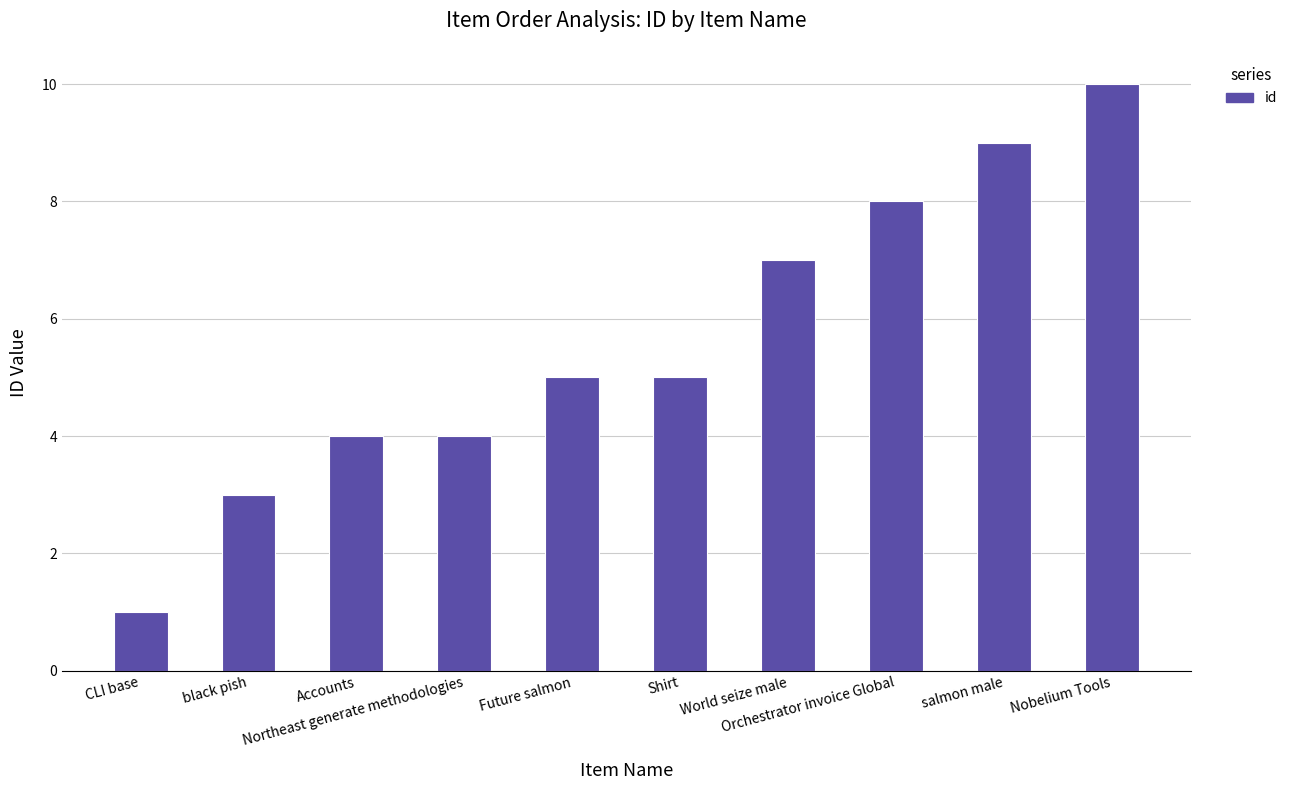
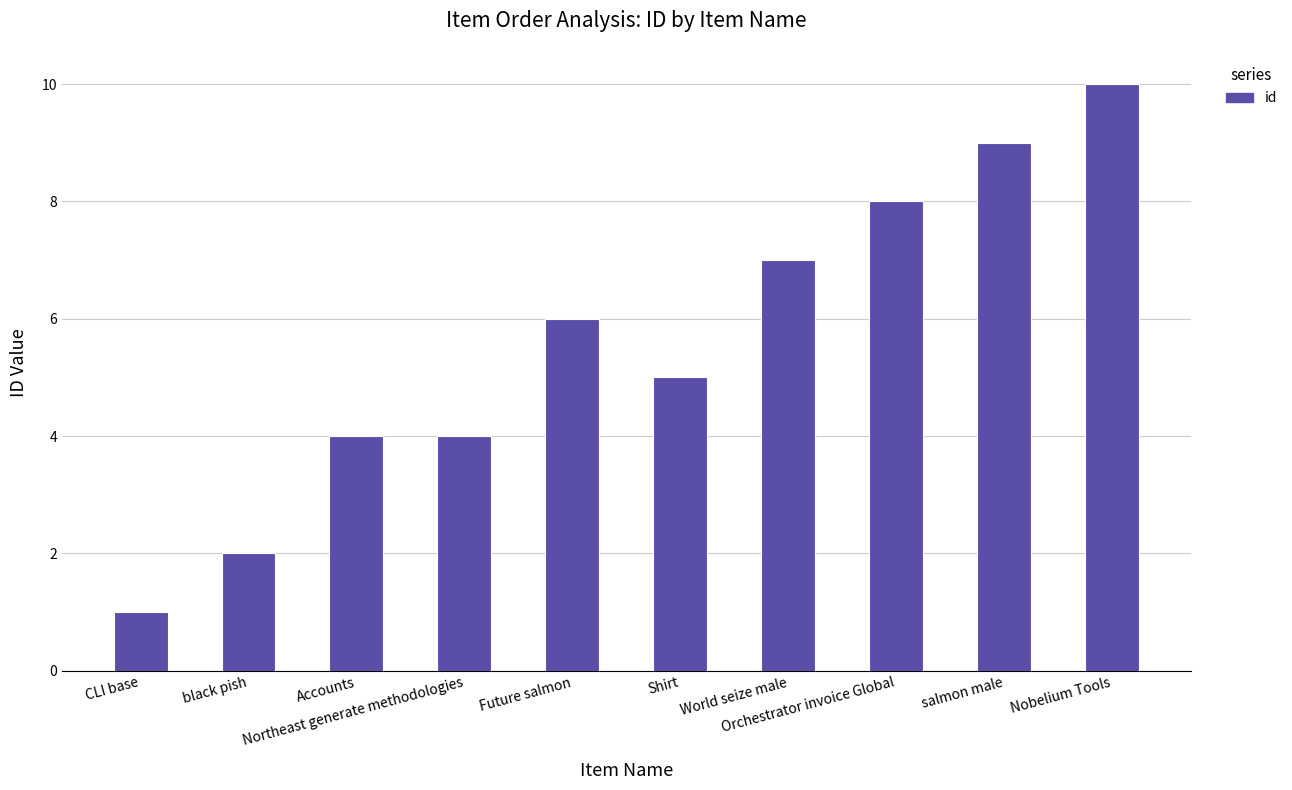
  {
    "CLI base": 1,
-   "black pish": 3,
+   "black pish": 2,
    "Accounts": 4,
    "Northeast generate methodologies": 4,
-   "Future salmon": 5,
+   "Future salmon": 6,
    "Shirt": 5,
    "World seize male": 7,
    "Orchestrator invoice Global": 8,
    "salmon male": 9,
    "Nobelium Tools": 10
  }
